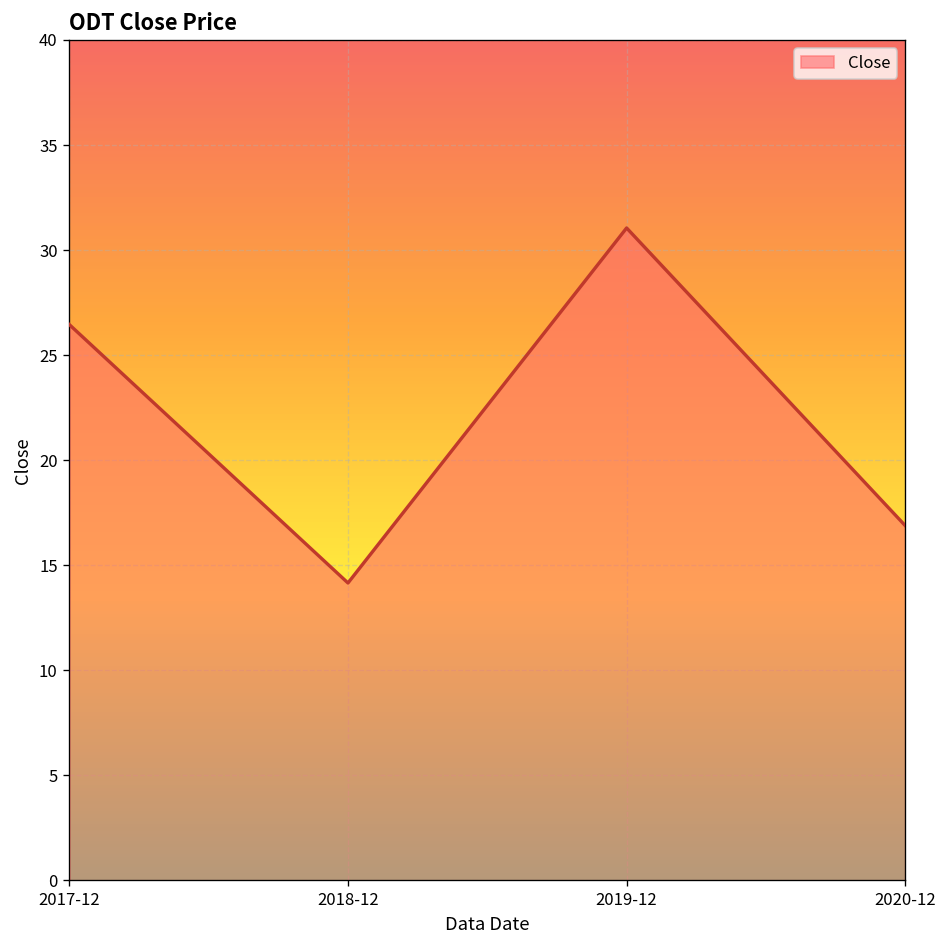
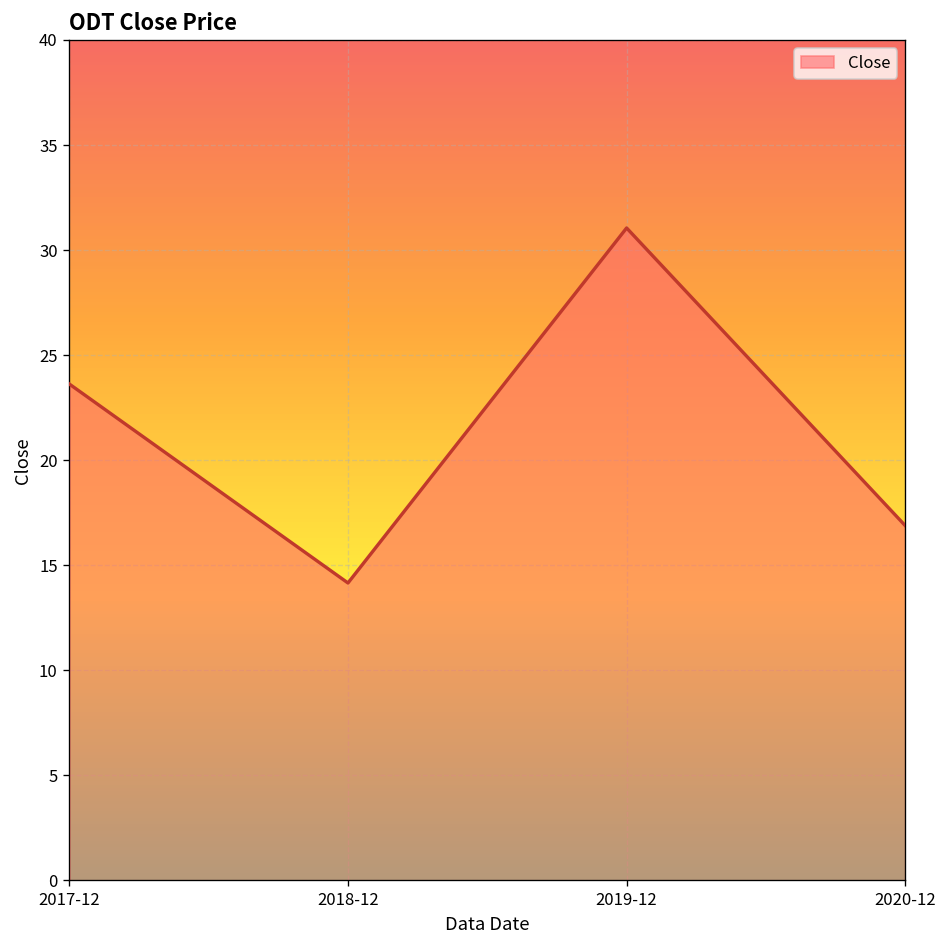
  {
-   "2017-12": 26.5,
+   "2017-12": 23.6,
    "2018-12": 14.2,
    "2019-12": 31.1,
    "2020-12": 16.9
  }
